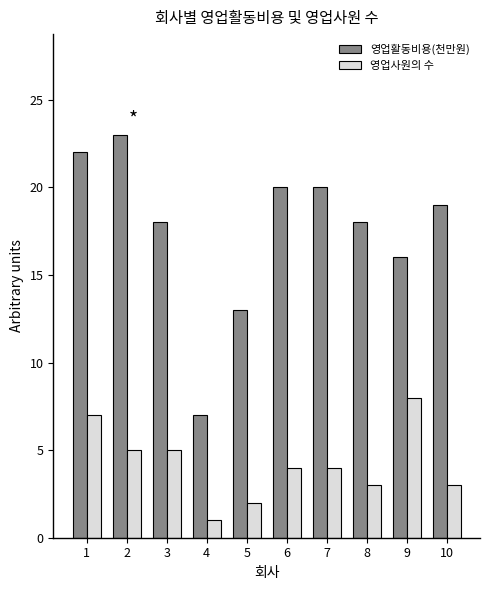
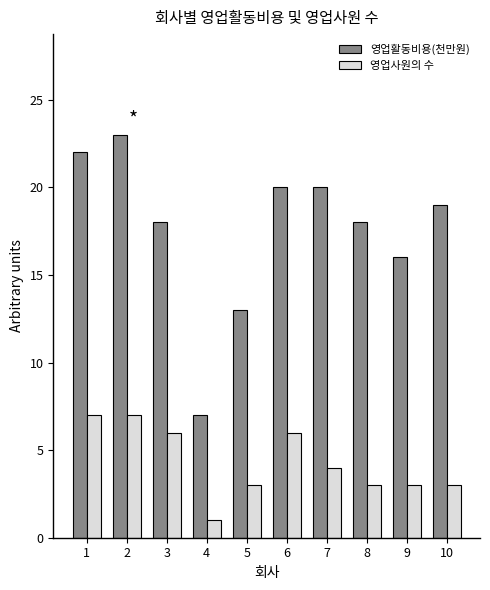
  {
    "영업활동비용(천만원)": {
      "1": 22,
      "2": 23,
      "3": 18,
      "4": 7,
      "5": 13,
      "6": 20,
      "7": 20,
      "8": 18,
      "9": 16,
      "10": 19
    },
    "영업사원의 수": {
      "1": 7,
-     "2": 5,
-     "3": 5,
+     "2": 7,
+     "3": 6,
      "4": 1,
-     "5": 2,
-     "6": 4,
+     "5": 3,
+     "6": 6,
      "7": 4,
      "8": 3,
-     "9": 8,
+     "9": 3,
      "10": 3
    }
  }
